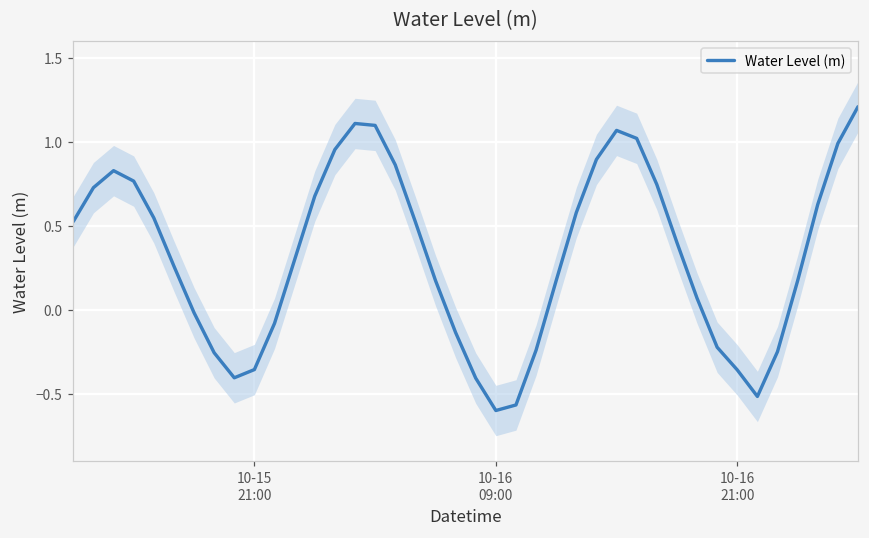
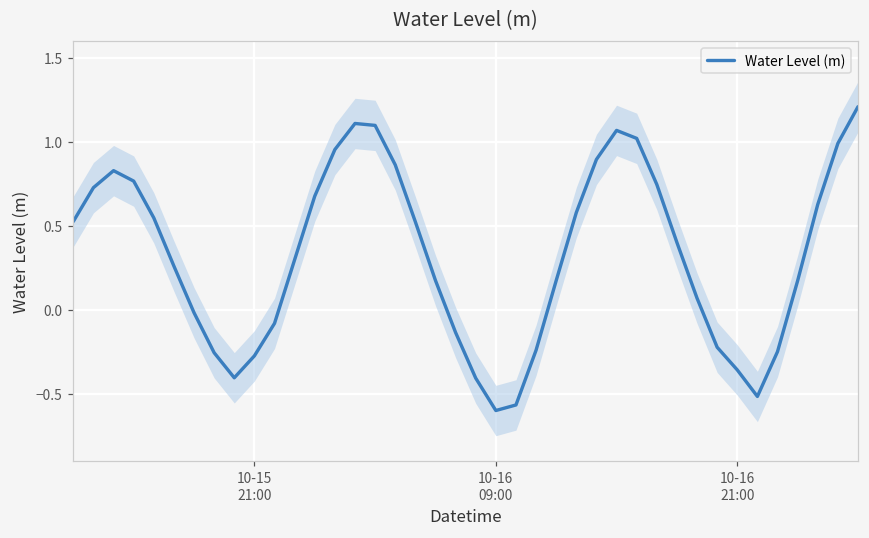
  {
    "Water Level (m)": {
-     "10-15 21:00": -0.36,
+     "10-15 21:00": -0.28,
      "10-16 09:00": -0.60,
      "10-16 21:00": -0.36
    }
  }
